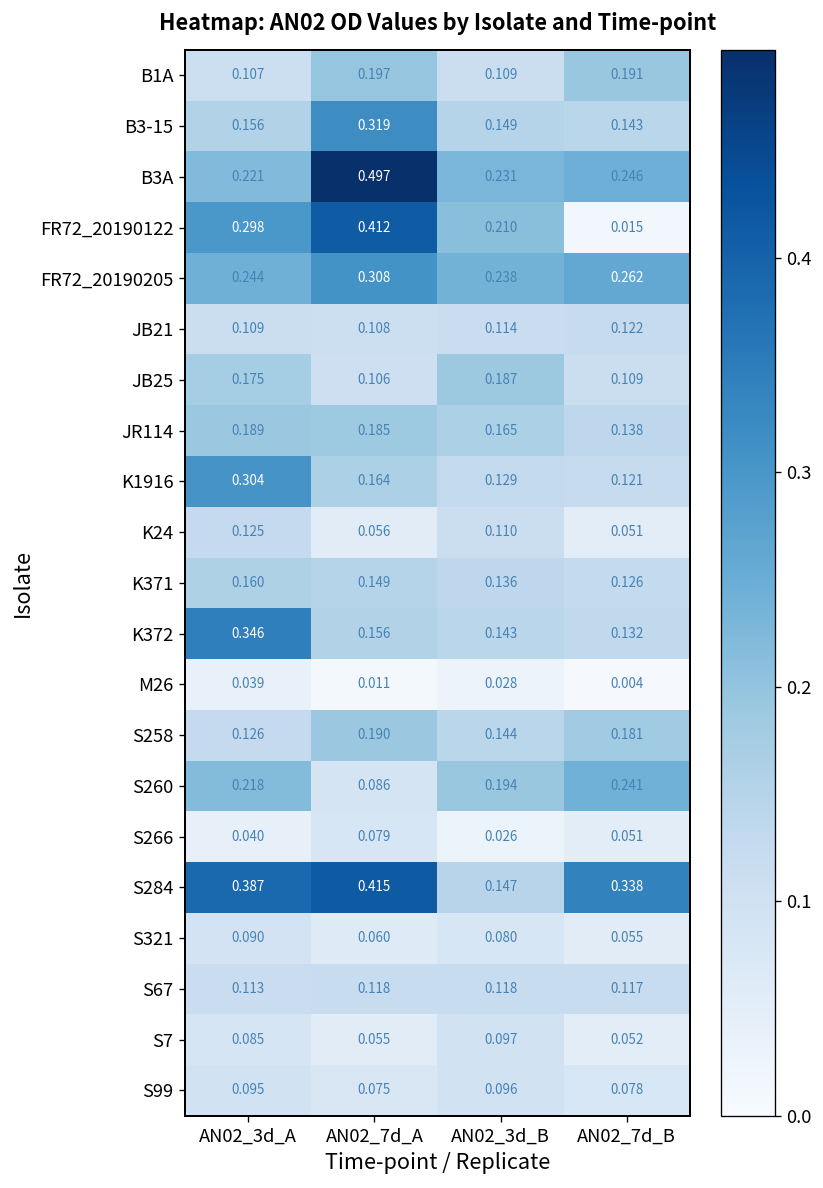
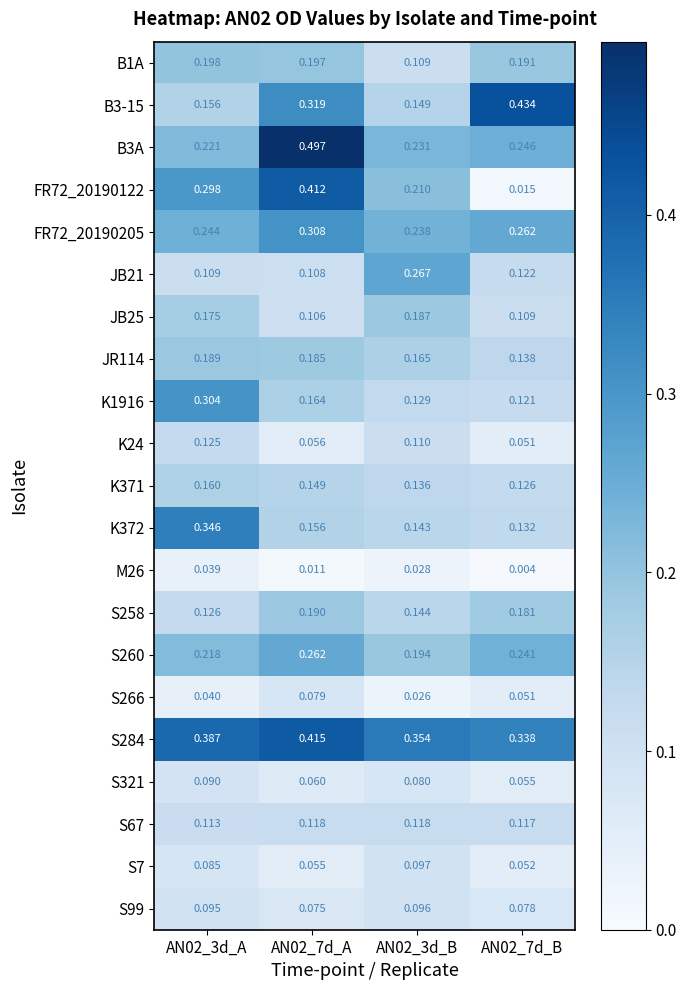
  {
    "B1A": {
-     "AN02_3d_A": 0.107,
+     "AN02_3d_A": 0.198,
      "AN02_7d_A": 0.197,
      "AN02_3d_B": 0.109,
      "AN02_7d_B": 0.191
    },
    "B3-15": {
      "AN02_3d_A": 0.156,
      "AN02_7d_A": 0.319,
      "AN02_3d_B": 0.149,
-     "AN02_7d_B": 0.143
+     "AN02_7d_B": 0.434
    },
    "B3A": {
      "AN02_3d_A": 0.221,
      "AN02_7d_A": 0.497,
      "AN02_3d_B": 0.231
    },
    "FR72_20190122": {
      "AN02_3d_A": 0.298,
      "AN02_7d_A": 0.412,
      "AN02_3d_B": 0.210,
      "AN02_7d_B": 0.015
    },
    "FR72_20190205": {
      "AN02_7d_A": 0.308,
      "AN02_3d_B": 0.238,
      "AN02_7d_B": 0.262
    },
    "JB21": {
      "AN02_3d_A": 0.109,
      "AN02_7d_A": 0.108,
-     "AN02_3d_B": 0.114,
+     "AN02_3d_B": 0.267,
      "AN02_7d_B": 0.122
    },
    "JB25": {
      "AN02_3d_A": 0.175,
      "AN02_7d_A": 0.106,
      "AN02_3d_B": 0.187,
      "AN02_7d_B": 0.109
    },
    "JR114": {
      "AN02_3d_A": 0.189,
      "AN02_7d_A": 0.185,
      "AN02_3d_B": 0.165,
      "AN02_7d_B": 0.138
    },
    "K1916": {
      "AN02_3d_A": 0.304,
      "AN02_7d_A": 0.164,
      "AN02_3d_B": 0.129,
      "AN02_7d_B": 0.121
    },
    "K24": {
      "AN02_3d_A": 0.125,
      "AN02_7d_A": 0.056,
      "AN02_3d_B": 0.110,
      "AN02_7d_B": 0.051
    },
    "K371": {
      "AN02_3d_A": 0.160,
      "AN02_7d_A": 0.149,
      "AN02_3d_B": 0.136,
      "AN02_7d_B": 0.126
    },
    "K372": {
      "AN02_3d_A": 0.346,
      "AN02_7d_A": 0.156,
      "AN02_3d_B": 0.143,
      "AN02_7d_B": 0.132
    },
    "M26": {
      "AN02_3d_A": 0.039,
      "AN02_7d_A": 0.011,
      "AN02_3d_B": 0.028,
      "AN02_7d_B": 0.004
    },
    "S258": {
      "AN02_3d_A": 0.126,
      "AN02_7d_A": 0.190,
      "AN02_3d_B": 0.144,
      "AN02_7d_B": 0.181
    },
    "S260": {
      "AN02_3d_A": 0.218,
-     "AN02_7d_A": 0.086,
+     "AN02_7d_A": 0.262,
      "AN02_3d_B": 0.194
    },
    "S266": {
      "AN02_3d_A": 0.040,
      "AN02_7d_A": 0.079,
      "AN02_3d_B": 0.026,
      "AN02_7d_B": 0.051
    },
    "S284": {
      "AN02_3d_A": 0.387,
      "AN02_7d_A": 0.415,
-     "AN02_3d_B": 0.147,
+     "AN02_3d_B": 0.354,
      "AN02_7d_B": 0.338
    },
    "S321": {
      "AN02_3d_A": 0.090,
      "AN02_7d_A": 0.060,
      "AN02_3d_B": 0.080,
      "AN02_7d_B": 0.055
    },
    "S67": {
      "AN02_3d_A": 0.113,
      "AN02_7d_A": 0.118,
      "AN02_3d_B": 0.118,
      "AN02_7d_B": 0.117
    },
    "S7": {
      "AN02_3d_A": 0.085,
      "AN02_7d_A": 0.055,
      "AN02_3d_B": 0.097,
      "AN02_7d_B": 0.052
    },
    "S99": {
      "AN02_3d_A": 0.095,
      "AN02_7d_A": 0.075,
      "AN02_3d_B": 0.096,
      "AN02_7d_B": 0.078
    }
  }
